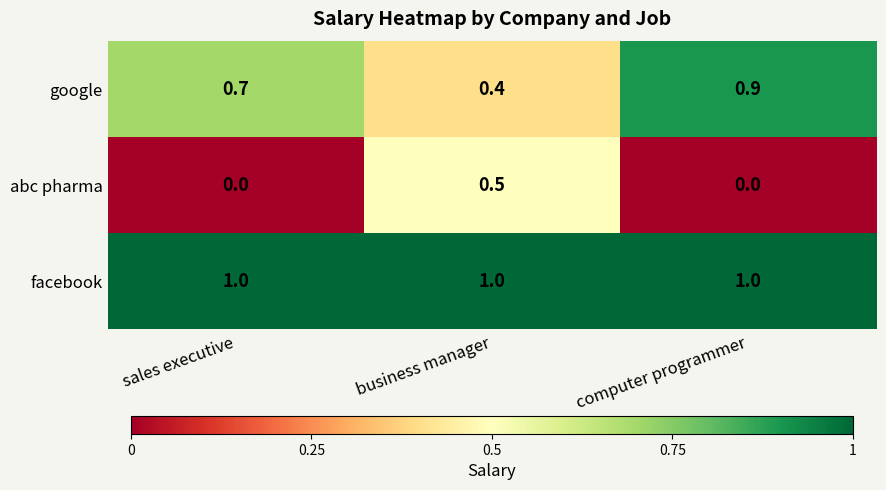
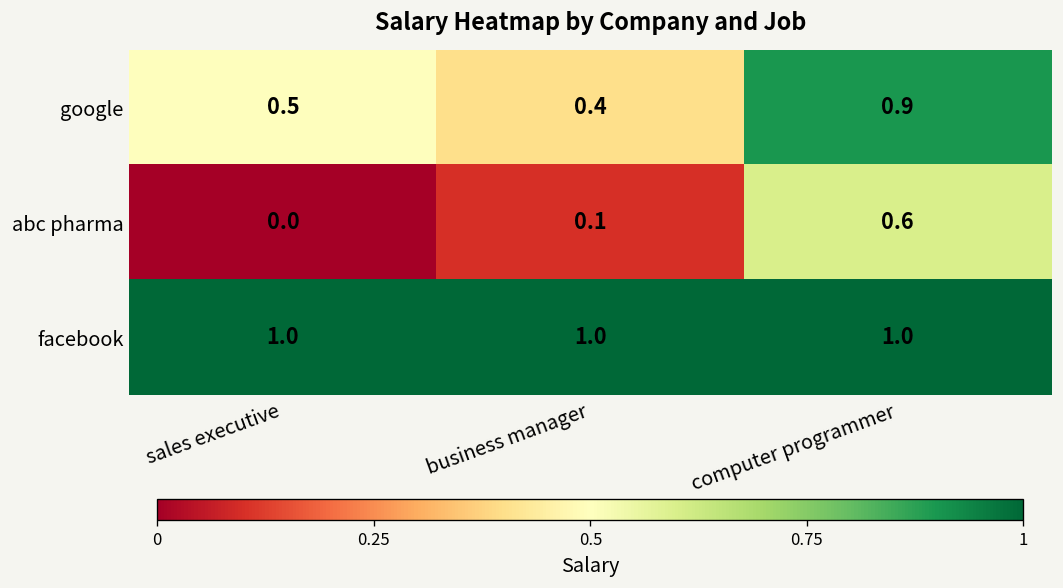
  {
    "google": {
-     "sales executive": 0.7,
+     "sales executive": 0.5,
      "business manager": 0.4,
      "computer programmer": 0.9
    },
    "abc pharma": {
      "sales executive": 0.0,
-     "business manager": 0.5,
-     "computer programmer": 0.0
+     "business manager": 0.1,
+     "computer programmer": 0.6
    },
    "facebook": {
      "sales executive": 1.0,
      "business manager": 1.0,
      "computer programmer": 1.0
    }
  }
